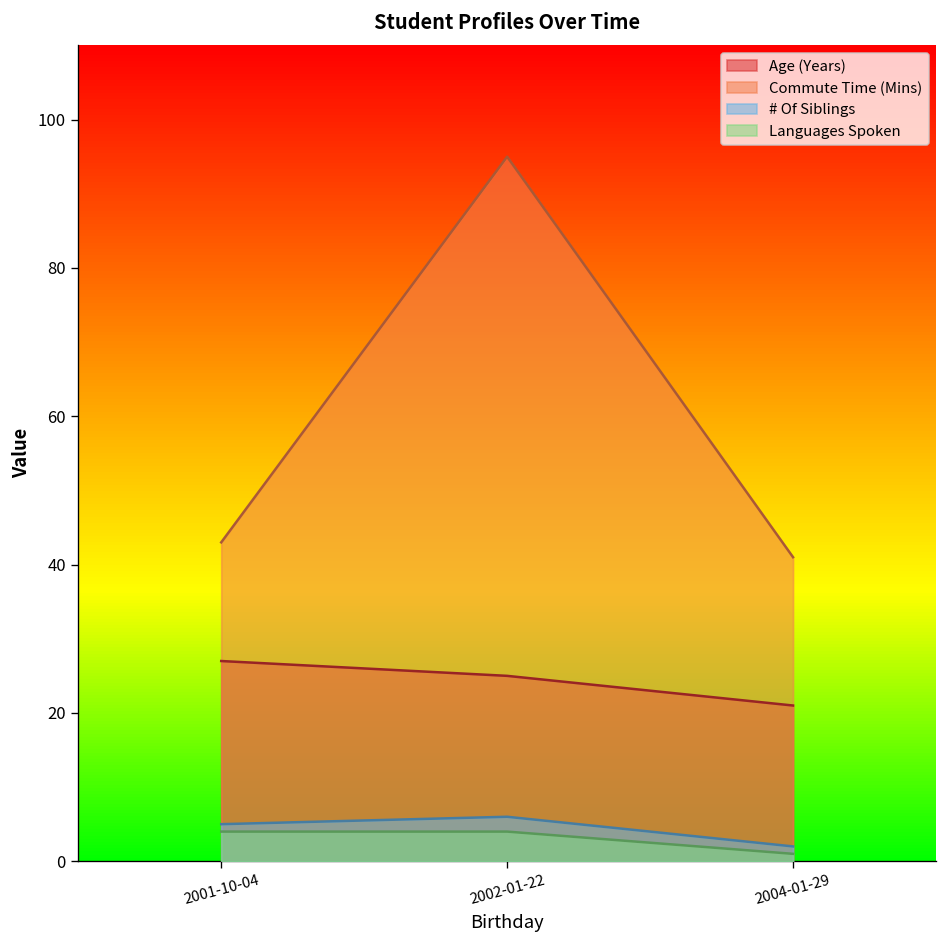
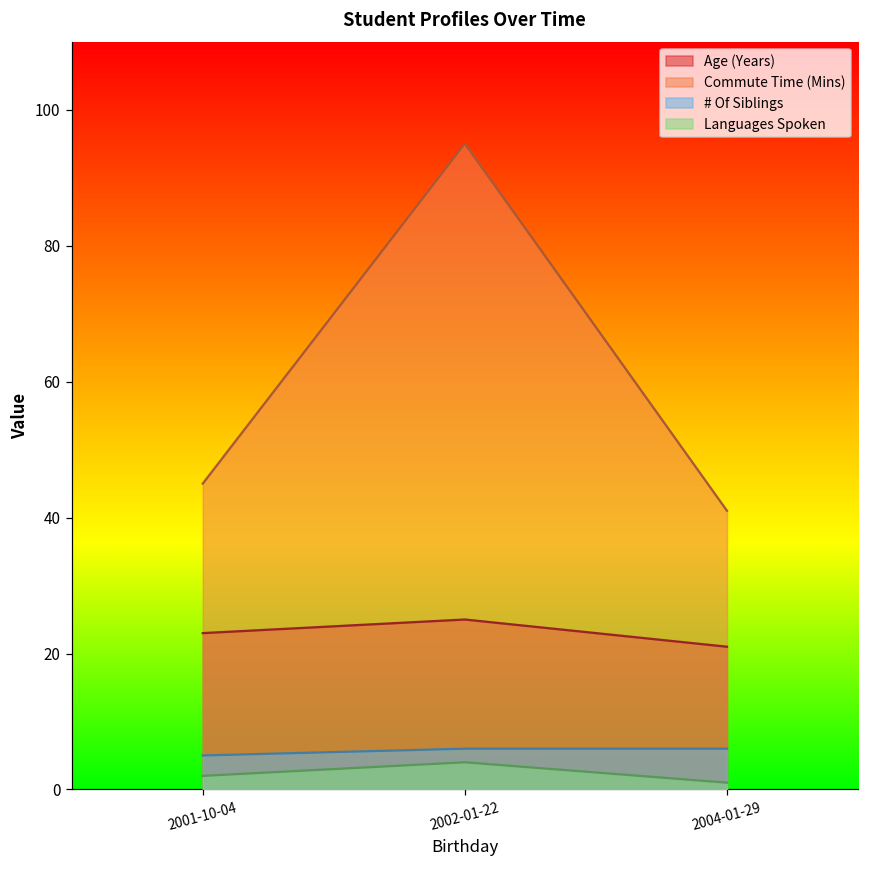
  {
    "Age (Years)": {
-     "2001-10-04": 27,
+     "2001-10-04": 23,
      "2002-01-22": 25,
      "2004-01-29": 21
    },
    "Commute Time (Mins)": {
-     "2001-10-04": 43,
+     "2001-10-04": 45,
      "2002-01-22": 95,
      "2004-01-29": 41
    },
    "# Of Siblings": {
      "2001-10-04": 5,
      "2002-01-22": 6,
-     "2004-01-29": 2
+     "2004-01-29": 6
    },
    "Languages Spoken": {
-     "2001-10-04": 4,
+     "2001-10-04": 2,
      "2002-01-22": 4,
      "2004-01-29": 1
    }
  }
